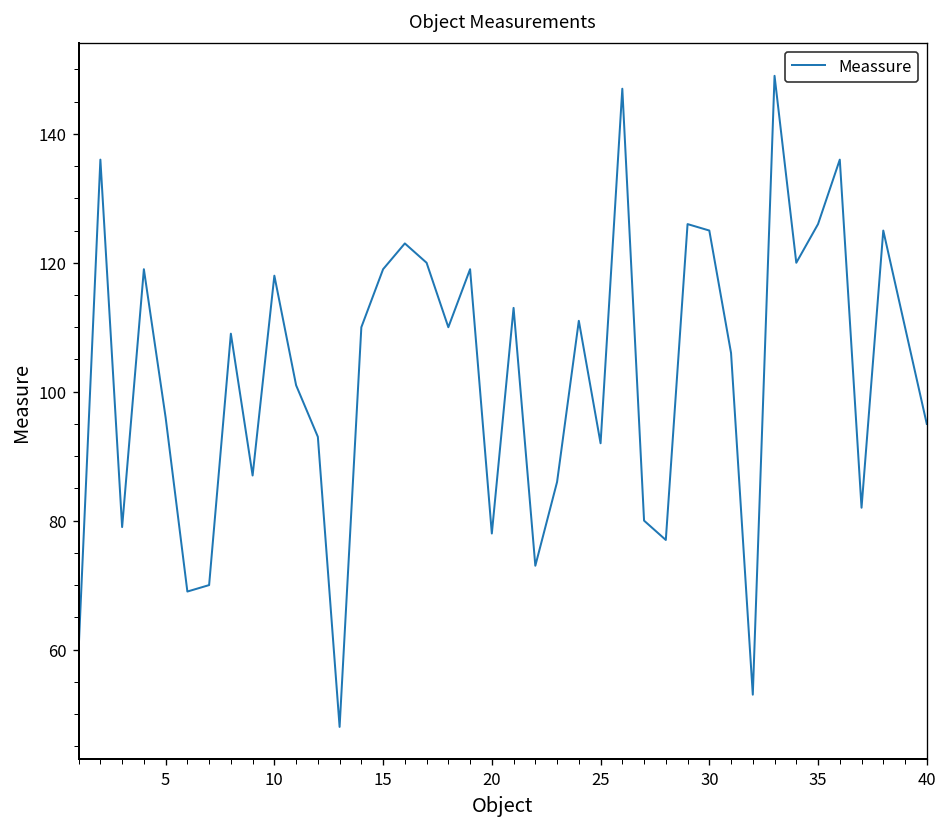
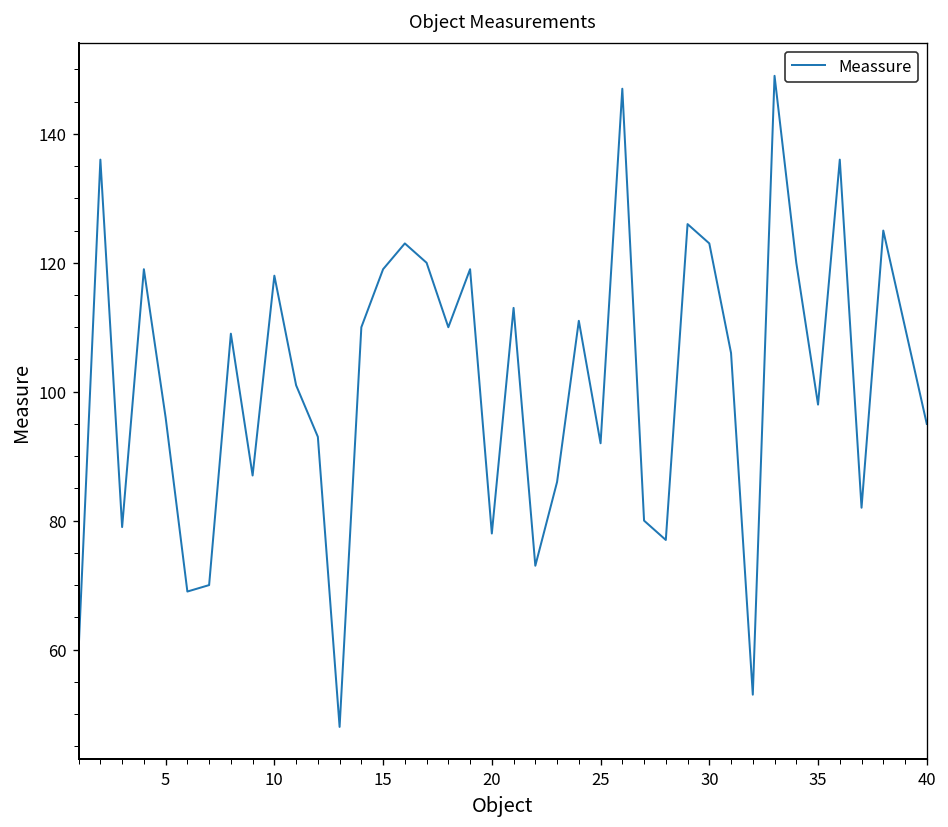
  {
    "5": 96,
    "10": 118,
    "15": 119,
    "20": 78,
    "25": 92,
-   "30": 125,
-   "35": 126,
+   "30": 123,
+   "35": 98,
    "40": 95
  }
